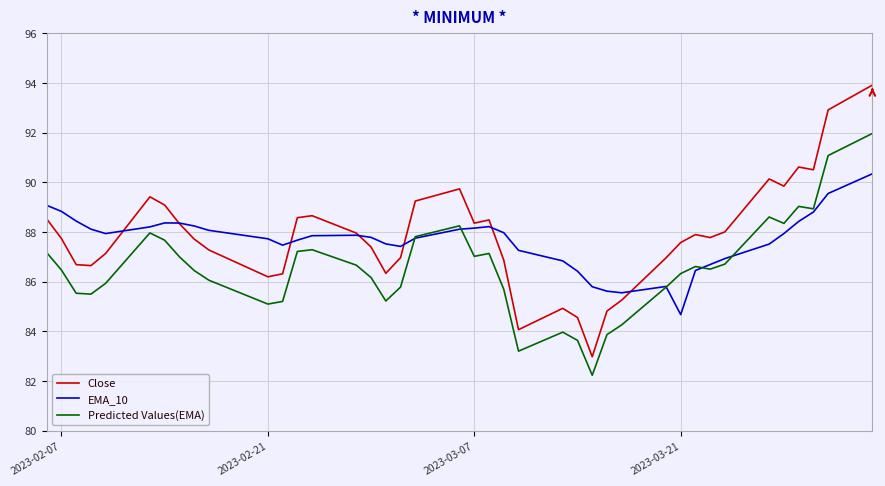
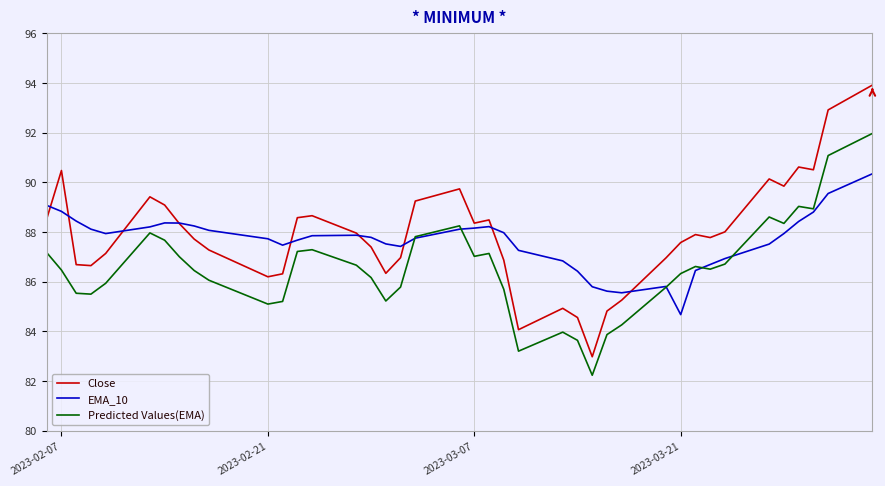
  {
    "Close": {
-     "2023-02-07": 87.7,
+     "2023-02-07": 90.5,
      "2023-02-21": 86.2,
      "2023-03-07": 88.4,
      "2023-03-21": 87.6
    },
    "EMA_10": {
      "2023-02-07": 88.8,
      "2023-02-21": 87.7,
      "2023-03-07": 88.2,
      "2023-03-21": 84.7
    },
    "Predicted Values(EMA)": {
      "2023-02-07": 86.5,
      "2023-02-21": 85.1,
      "2023-03-07": 87.0,
      "2023-03-21": 86.3
    }
  }
